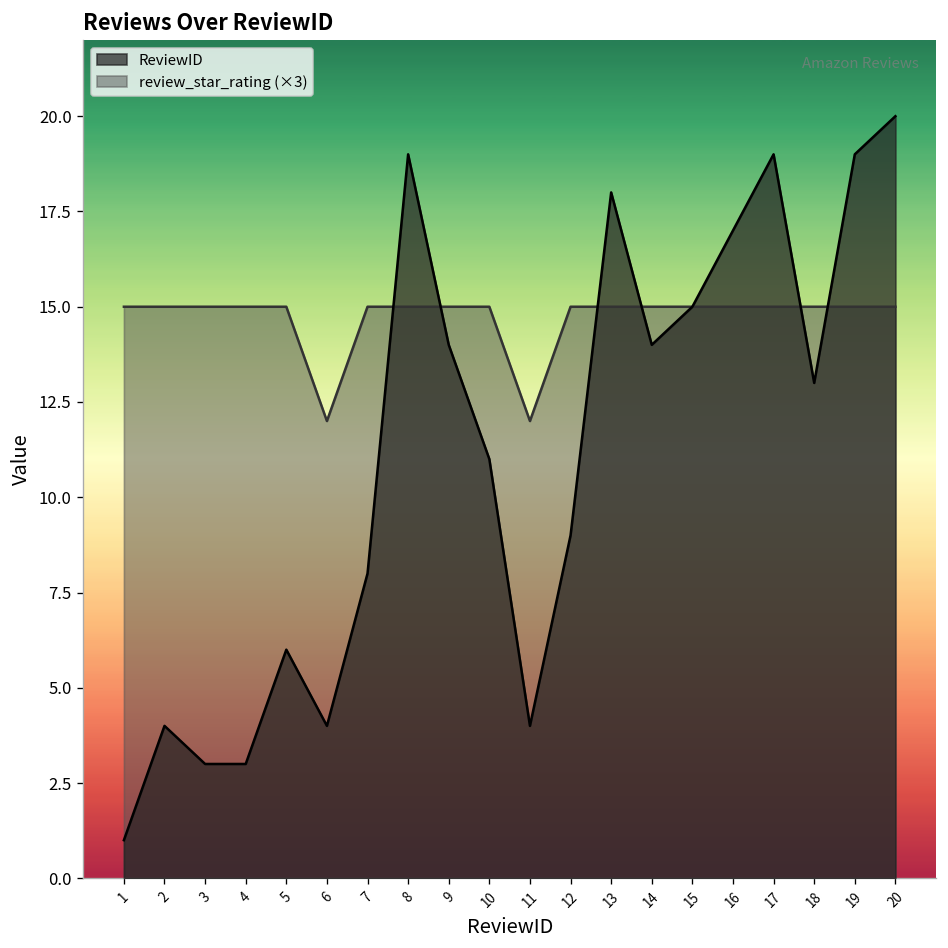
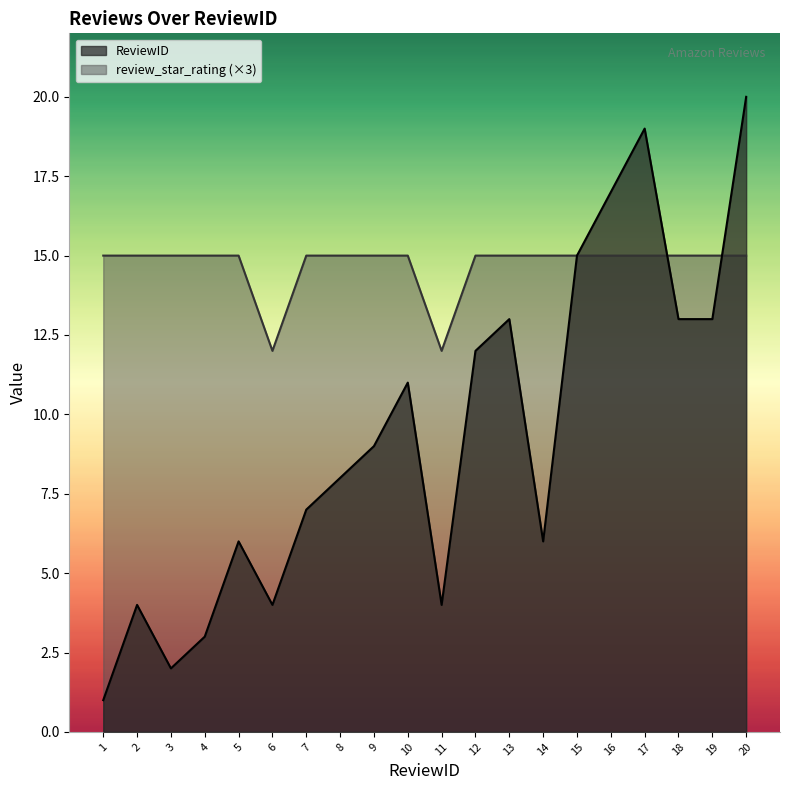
  {
    "ReviewID": {
      "1": 1,
      "2": 4,
-     "3": 3,
+     "3": 2,
      "4": 3,
      "5": 6,
      "6": 4,
-     "7": 8,
-     "8": 19,
-     "9": 14,
+     "7": 7,
+     "8": 8,
+     "9": 9,
      "10": 11,
      "11": 4,
-     "12": 9,
-     "13": 18,
-     "14": 14,
+     "12": 12,
+     "13": 13,
+     "14": 6,
      "16": 17,
      "17": 19,
      "18": 13,
-     "19": 19,
+     "19": 13,
      "20": 20
    },
    "review_star_rating (×3)": {
      "1": 15,
      "2": 15,
      "3": 15,
      "4": 15,
      "5": 15,
      "6": 12,
      "7": 15,
      "8": 15,
      "9": 15,
      "10": 15,
      "11": 12,
      "12": 15,
      "13": 15,
      "14": 15,
      "16": 15,
      "17": 15,
      "18": 15,
      "19": 15,
      "20": 15
    }
  }
